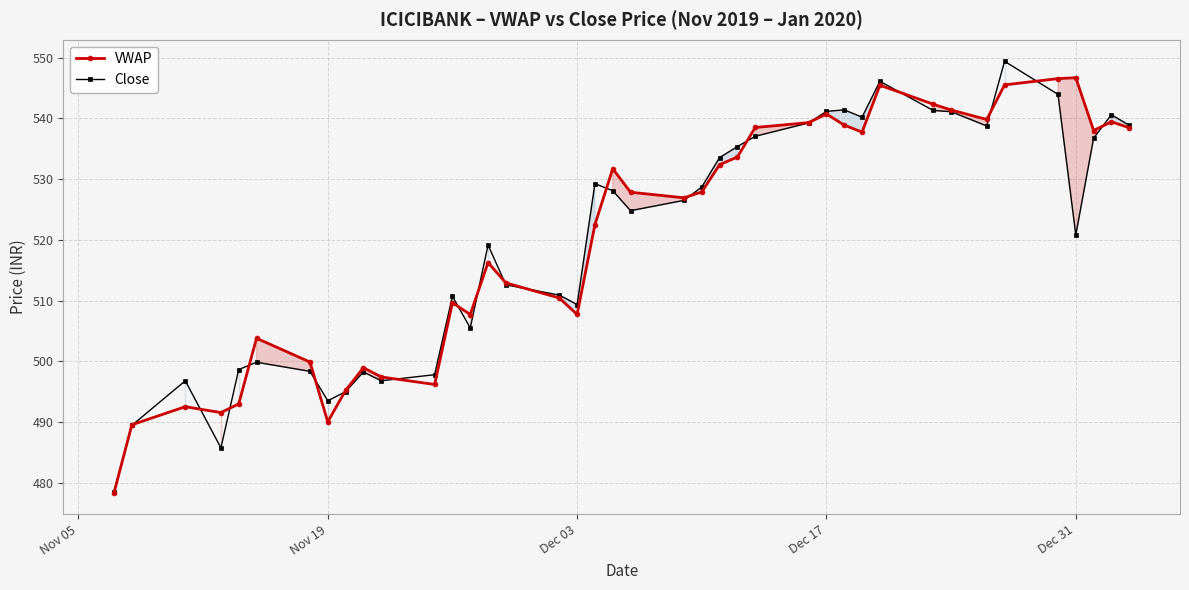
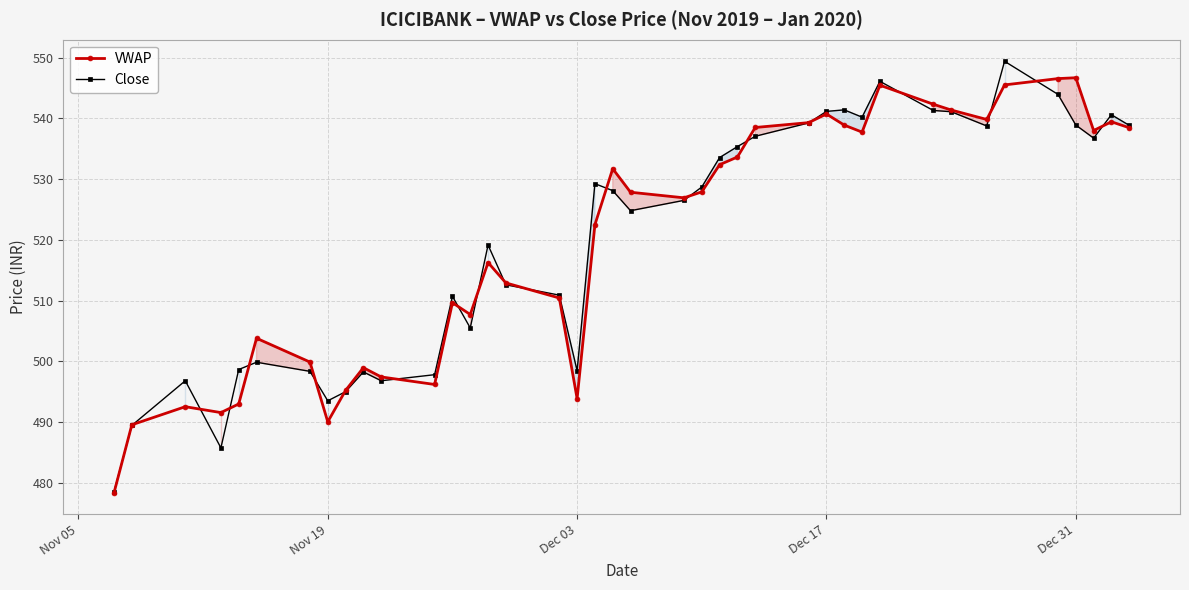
  {
    "VWAP": {
      "Nov 19": 490,
-     "Dec 03": 508,
+     "Dec 03": 494,
      "Dec 17": 541,
      "Dec 31": 547
    },
    "Close": {
      "Nov 19": 494,
-     "Dec 03": 509,
+     "Dec 03": 498,
      "Dec 17": 541,
-     "Dec 31": 521
+     "Dec 31": 539
    }
  }
